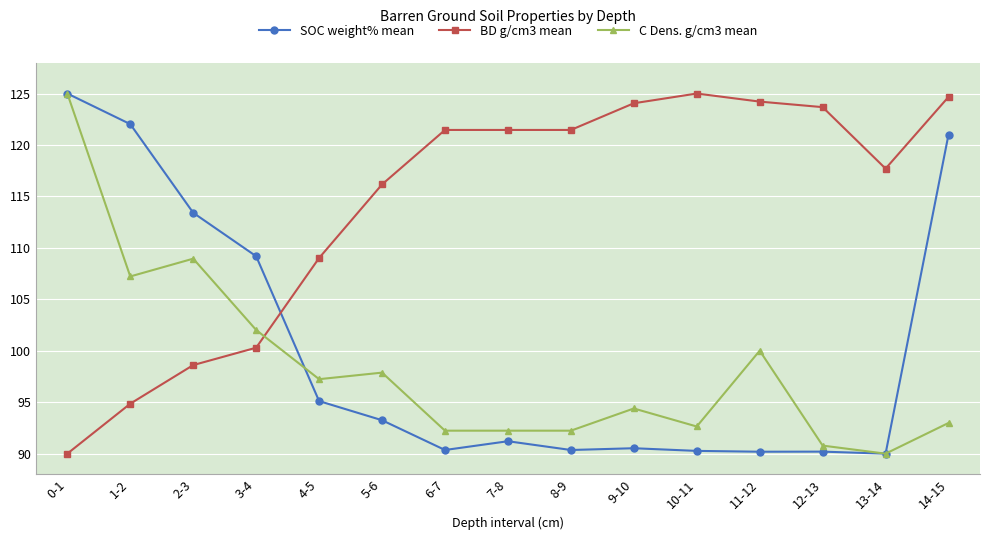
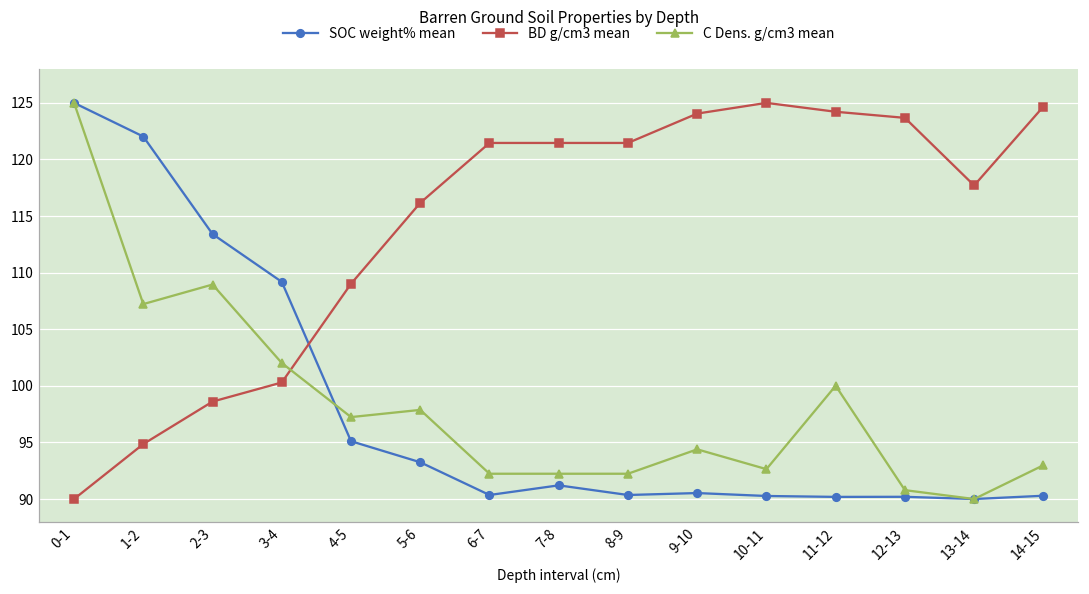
  {
    "SOC weight% mean": {
      "1-2": 122.0,
      "2-3": 113.4,
      "3-4": 109.2,
      "4-5": 95.1,
      "5-6": 93.2,
      "6-7": 90.4,
      "7-8": 91.2,
      "8-9": 90.4,
      "9-10": 90.5,
      "10-11": 90.3,
      "11-12": 90.2,
      "12-13": 90.2,
-     "14-15": 121.0
+     "14-15": 90.3
    },
    "BD g/cm3 mean": {
      "0-1": 90.0,
      "1-2": 94.9,
      "2-3": 98.6,
      "3-4": 100.3,
      "4-5": 109.0,
      "5-6": 116.2,
      "6-7": 121.5,
      "7-8": 121.5,
      "8-9": 121.5,
      "9-10": 124.1,
      "10-11": 125.0,
      "11-12": 124.2,
      "12-13": 123.7,
      "13-14": 117.7,
      "14-15": 124.7
    },
    "C Dens. g/cm3 mean": {
      "1-2": 107.2,
      "2-3": 109.0,
      "3-4": 102.0,
      "4-5": 97.2,
      "5-6": 97.9,
      "6-7": 92.2,
      "7-8": 92.2,
      "8-9": 92.2,
      "9-10": 94.4,
      "10-11": 92.6,
      "11-12": 100.0,
      "12-13": 90.8,
      "14-15": 93.0
    }
  }
